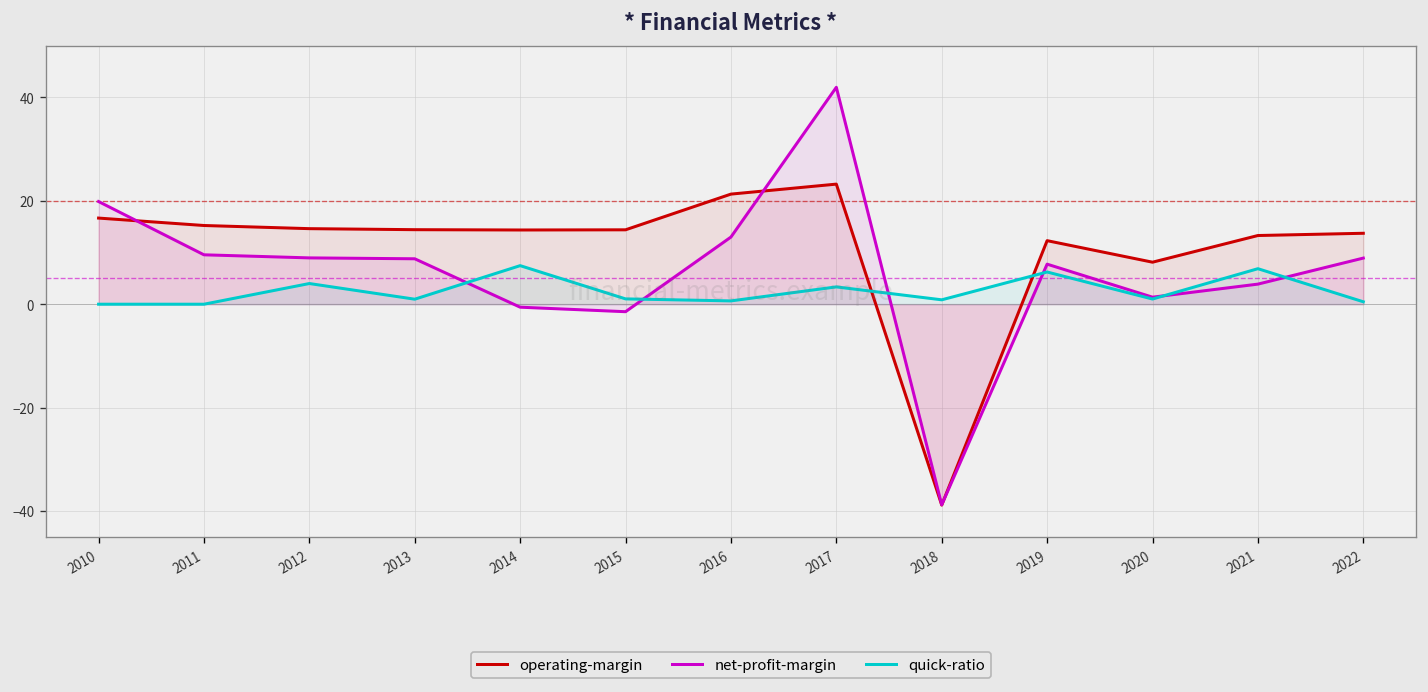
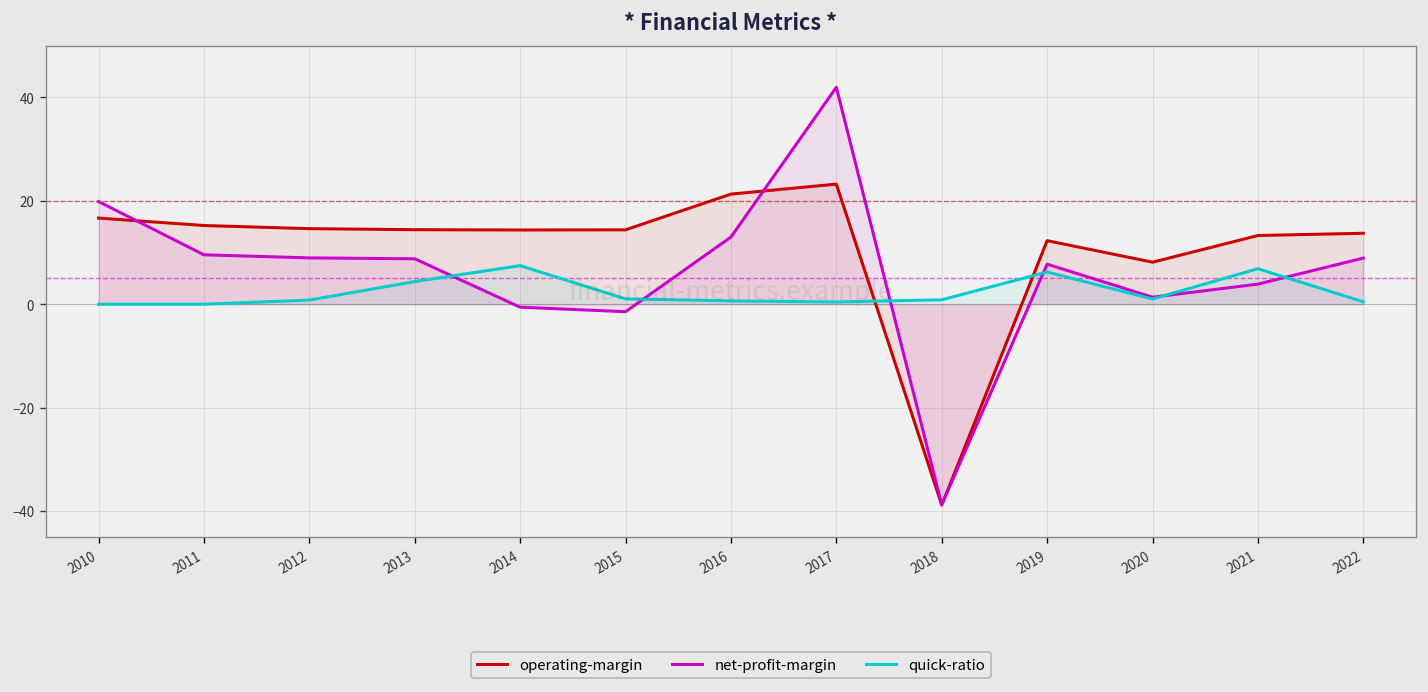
  {
    "quick-ratio": {
      "2010": 0,
      "2011": 0,
-     "2012": 4,
-     "2013": 1,
+     "2012": 1,
+     "2013": 4,
      "2014": 7,
      "2015": 1,
      "2016": 1,
-     "2017": 3,
+     "2017": 0,
      "2018": 1,
      "2019": 6,
      "2021": 7,
      "2022": 0
    }
  }
